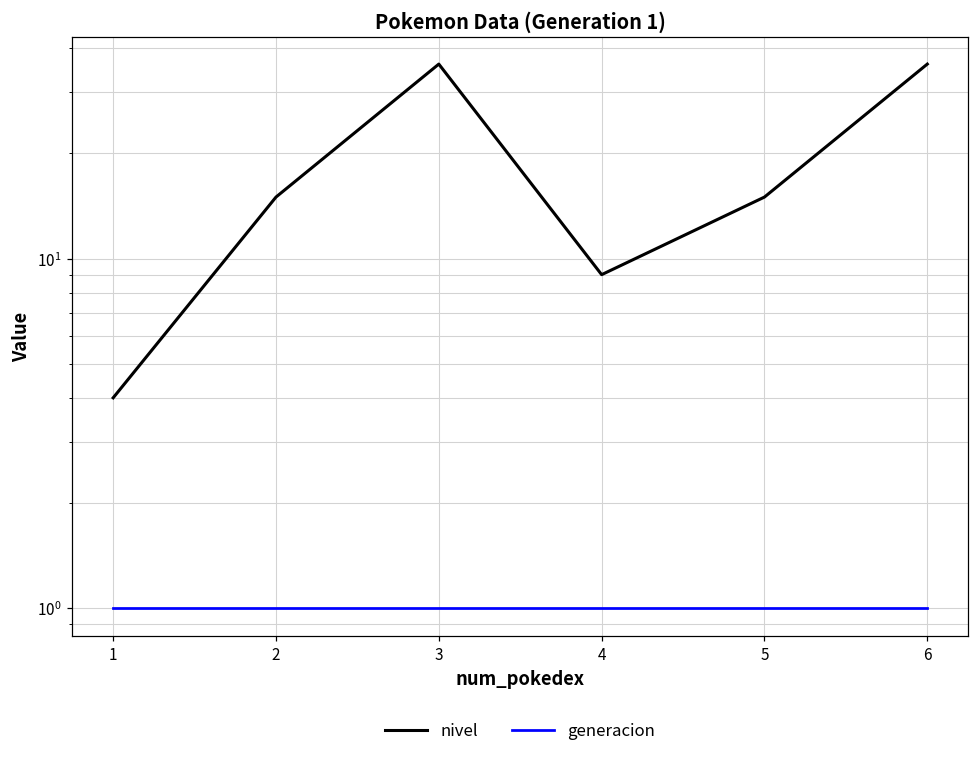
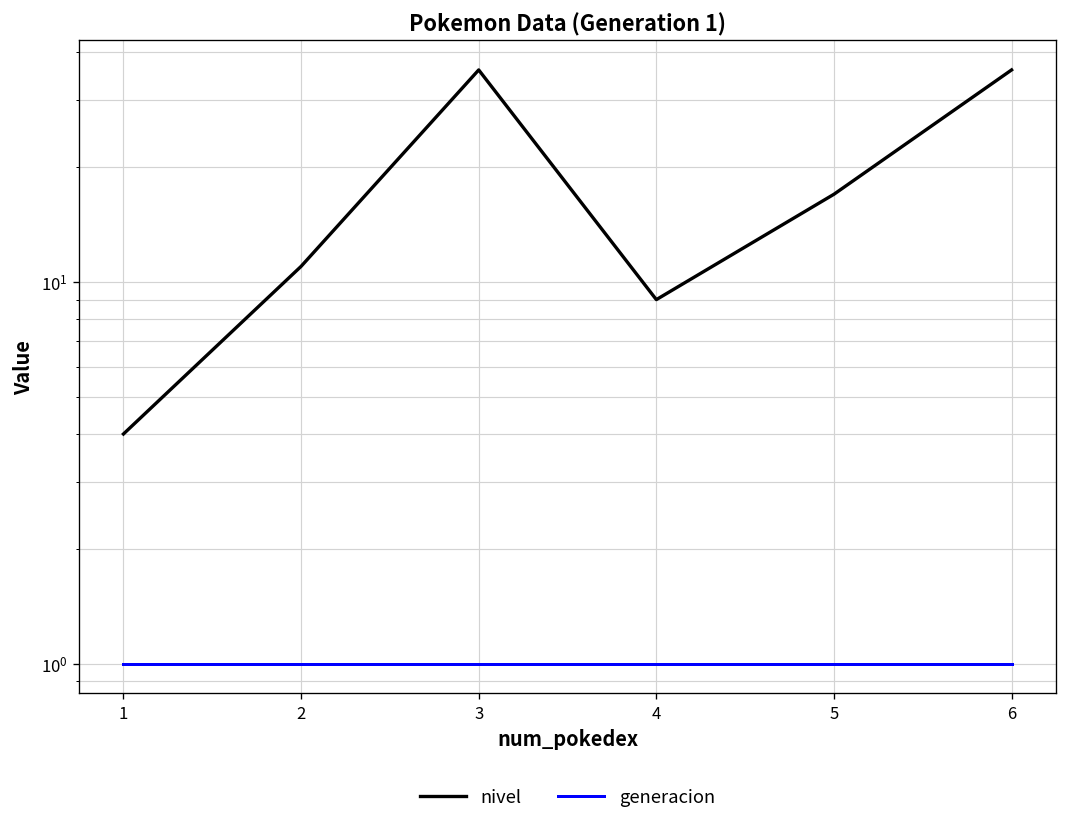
  {
    "nivel": {
      "1": 4,
-     "2": 15,
+     "2": 11,
      "3": 36,
      "4": 9,
-     "5": 15,
+     "5": 17,
      "6": 36
    },
    "generacion": {
      "1": 1,
      "2": 1,
      "3": 1,
      "4": 1,
      "5": 1,
      "6": 1
    }
  }
